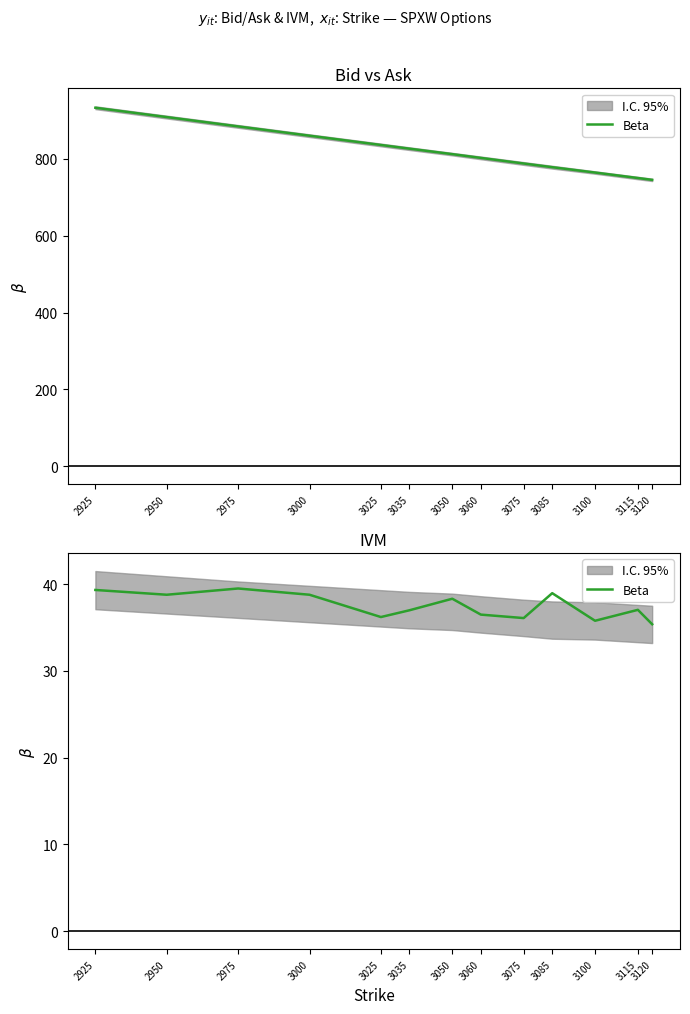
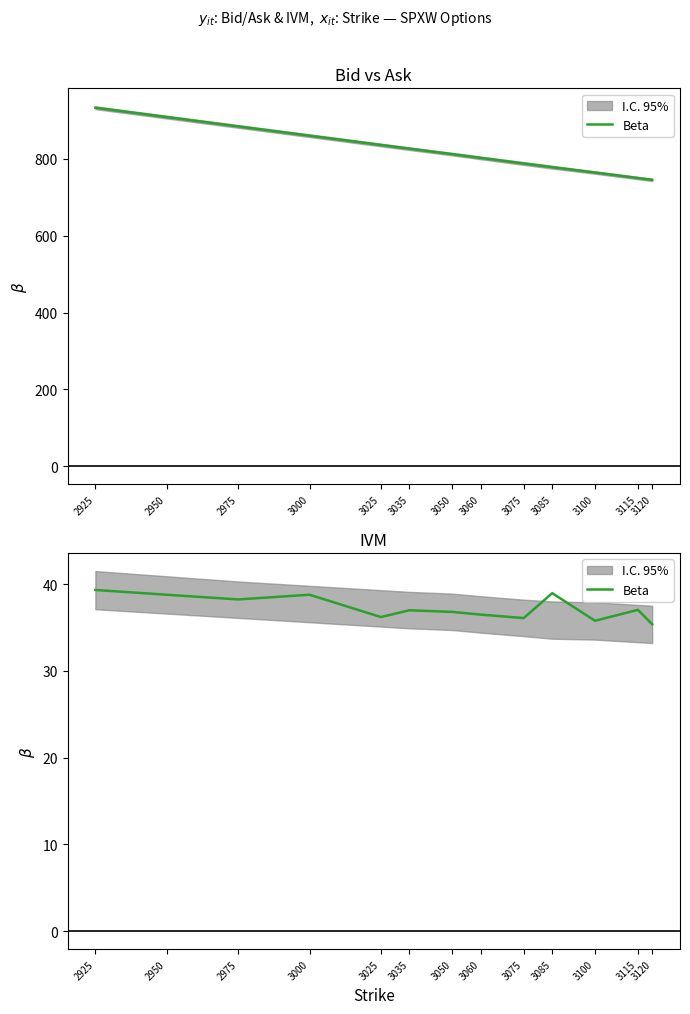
  {
    "IVM": {
      "Beta": {
        "2925": 39,
        "2950": 39,
-       "2975": 39,
+       "2975": 38,
        "3000": 39,
        "3025": 36,
        "3035": 37,
-       "3050": 38,
+       "3050": 37,
        "3060": 36,
        "3075": 36,
        "3085": 39,
        "3100": 36,
        "3115": 37,
        "3120": 35
      }
    }
  }
